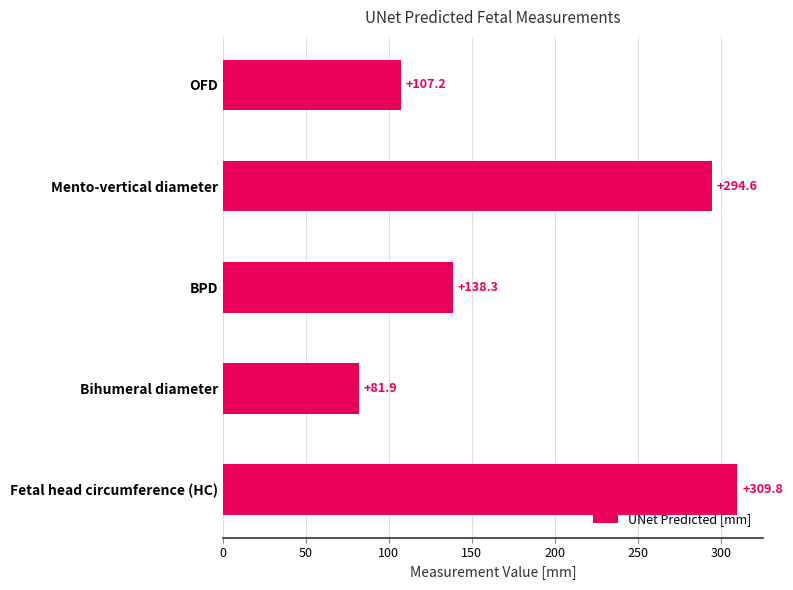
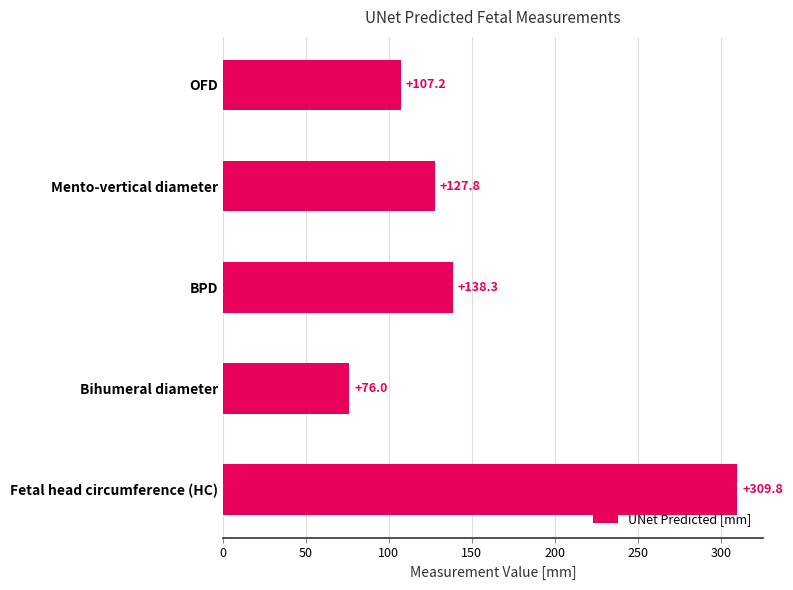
  {
    "OFD": "+107.2",
-   "Mento-vertical diameter": "+294.6",
+   "Mento-vertical diameter": "+127.8",
    "BPD": "+138.3",
-   "Bihumeral diameter": "+81.9",
+   "Bihumeral diameter": "+76.0",
    "Fetal head circumference (HC)": "+309.8"
  }
